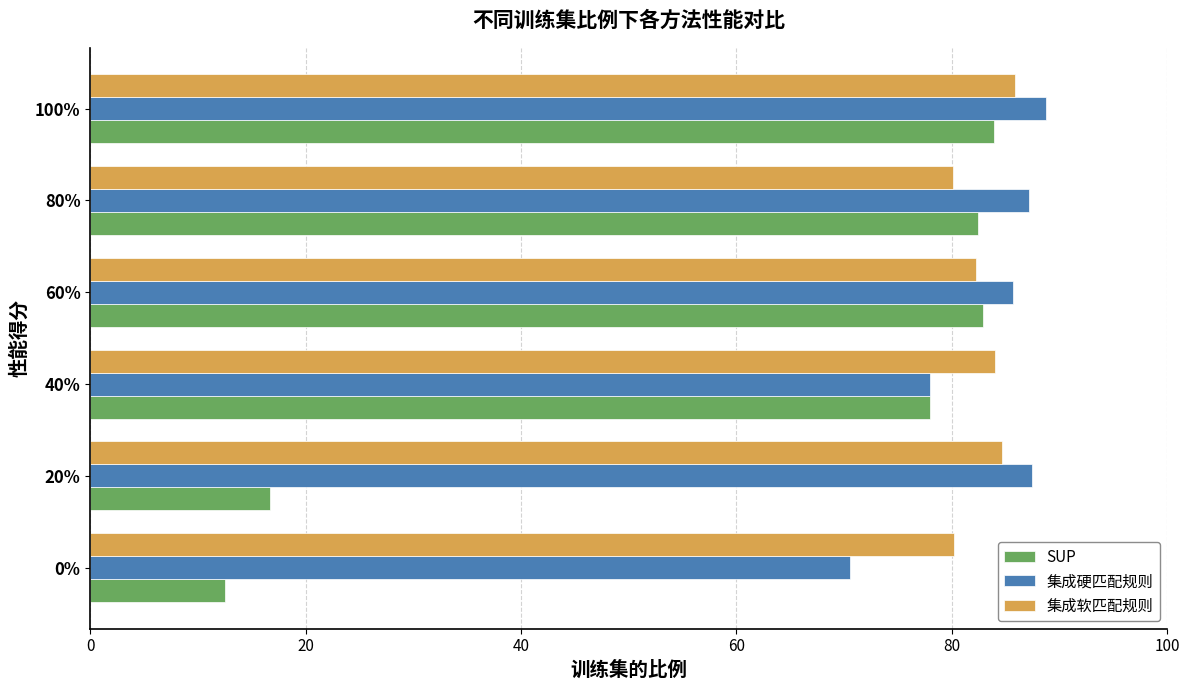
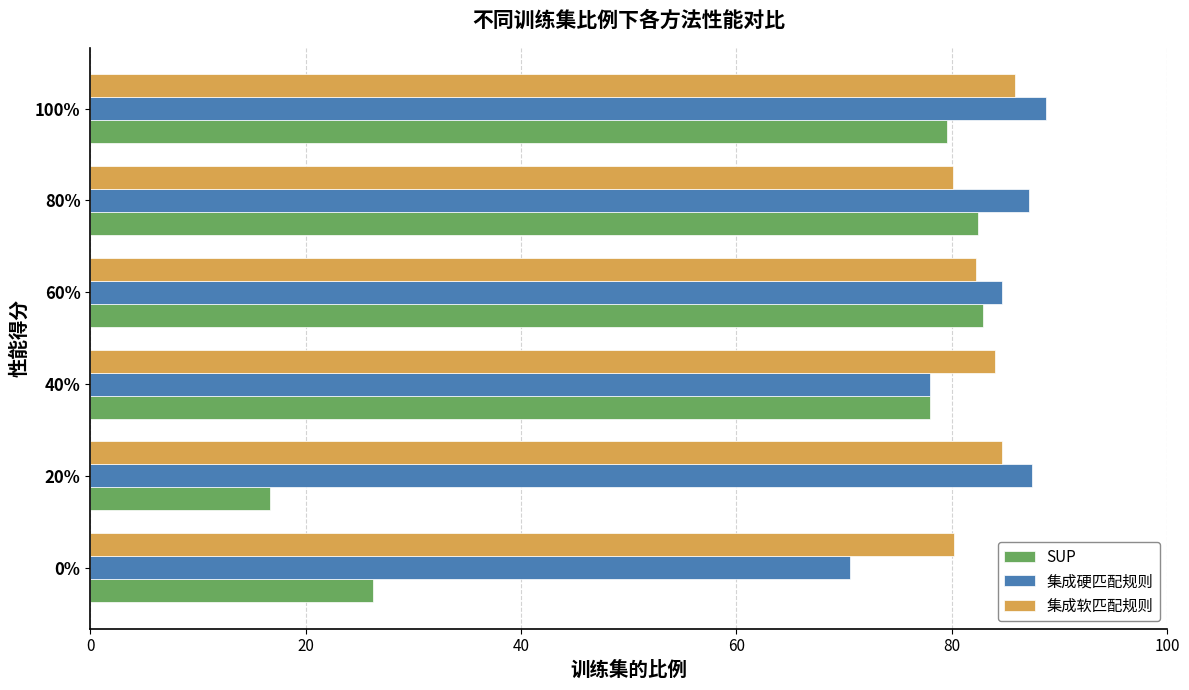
  {
    "SUP": {
-     "100%": 83.9,
+     "100%": 79.5,
      "80%": 82.4,
      "60%": 82.9,
      "40%": 78.0,
      "20%": 16.7,
-     "0%": 12.5
+     "0%": 26.3
    },
    "集成硬匹配规则": {
      "100%": 88.7,
      "80%": 87.2,
-     "60%": 85.7,
+     "60%": 84.6,
      "40%": 78.0,
      "20%": 87.5,
      "0%": 70.6
    },
    "集成软匹配规则": {
      "100%": 85.9,
      "80%": 80.1,
      "60%": 82.3,
      "40%": 84.1,
      "20%": 84.6,
      "0%": 80.2
    }
  }
